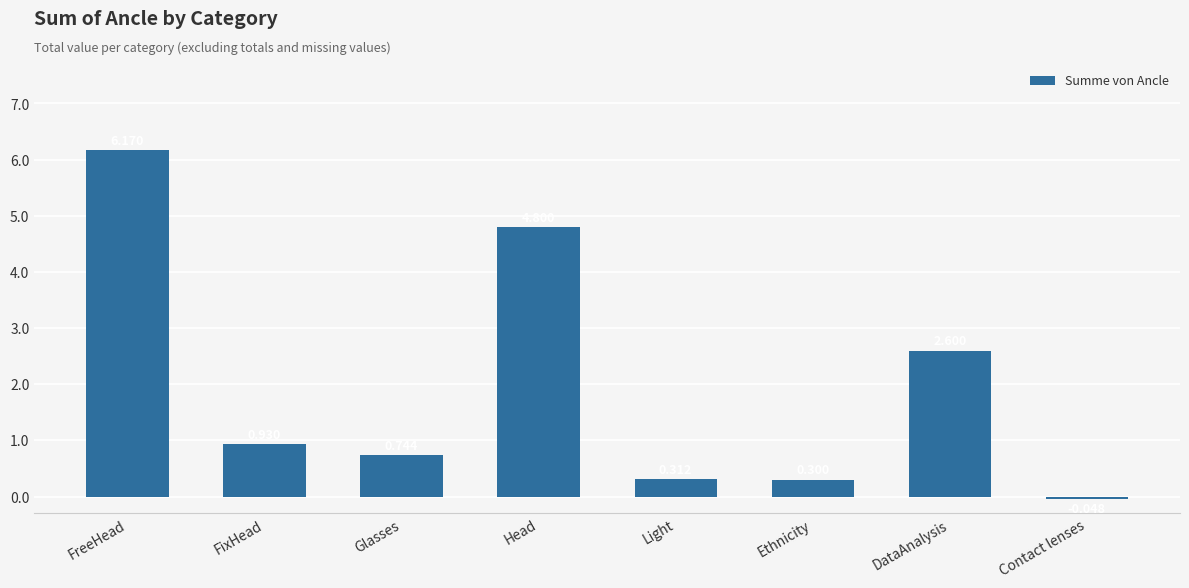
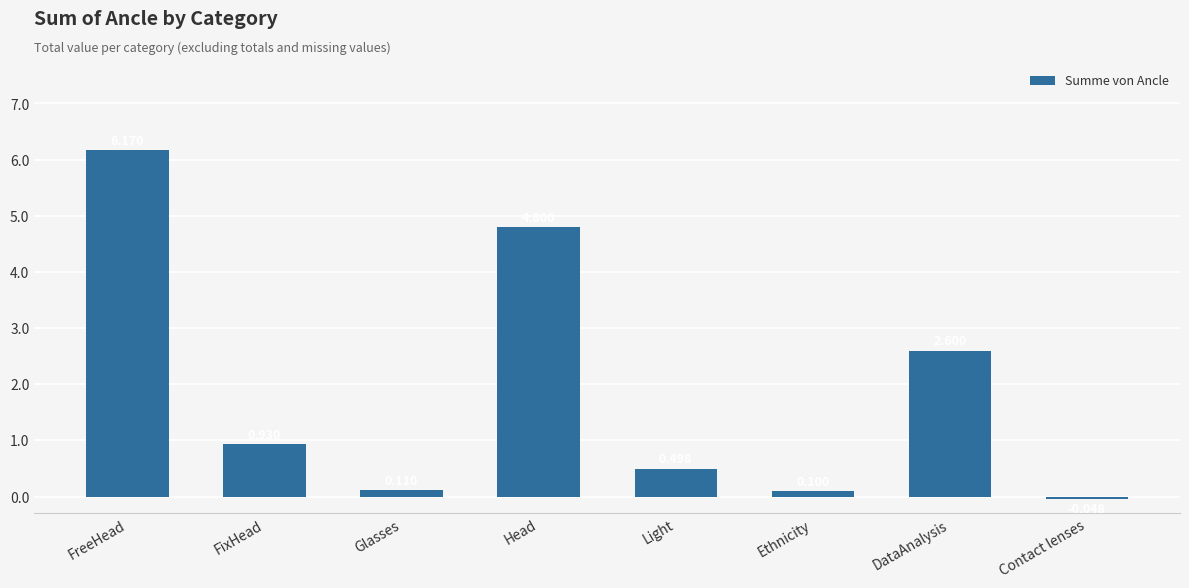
  {
    "FreeHead": 6.2,
    "FixHead": 0.9,
-   "Glasses": 0.7,
+   "Glasses": 0.1,
    "Head": 4.8,
-   "Light": 0.3,
-   "Ethnicity": 0.3,
+   "Light": 0.5,
+   "Ethnicity": 0.1,
    "DataAnalysis": 2.6,
    "Contact lenses": 0.0
  }
